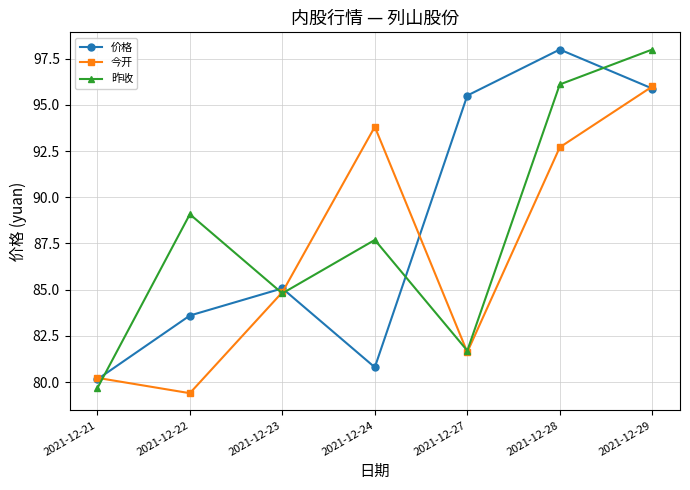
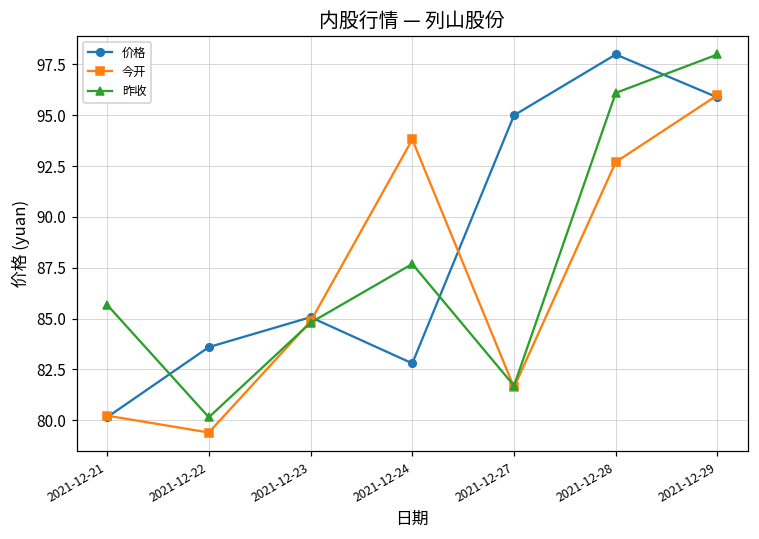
  {
    "价格": {
      "2021-12-22": 83.6,
      "2021-12-23": 85.1,
-     "2021-12-24": 80.8,
-     "2021-12-27": 95.5,
+     "2021-12-24": 82.8,
+     "2021-12-27": 95.0,
      "2021-12-28": 98.0
    },
    "今开": {
      "2021-12-22": 79.4,
      "2021-12-24": 93.8,
      "2021-12-28": 92.7
    },
    "昨收": {
-     "2021-12-21": 79.7,
-     "2021-12-22": 89.1,
+     "2021-12-21": 85.7,
+     "2021-12-22": 80.2,
      "2021-12-24": 87.7,
      "2021-12-28": 96.1,
      "2021-12-29": 98.0
    }
  }
